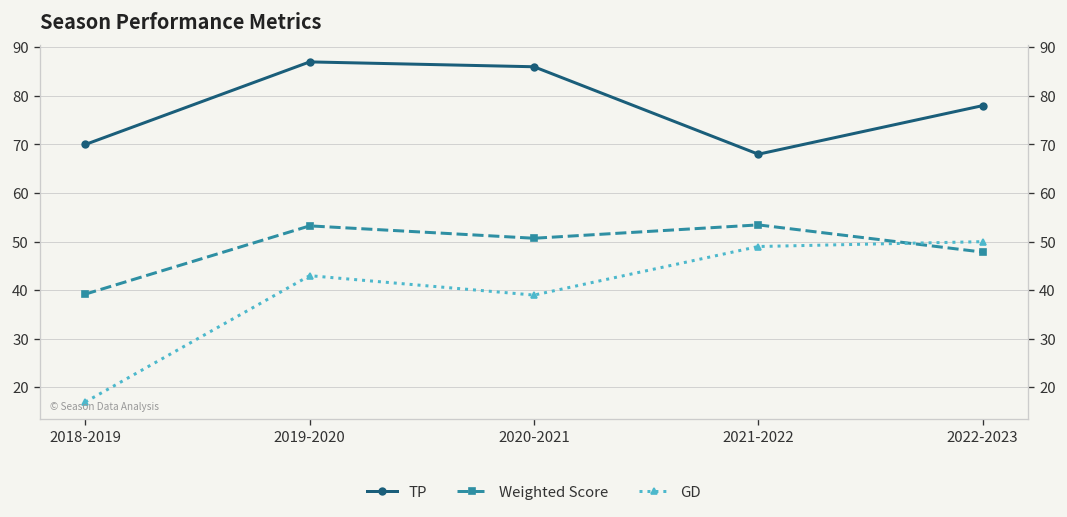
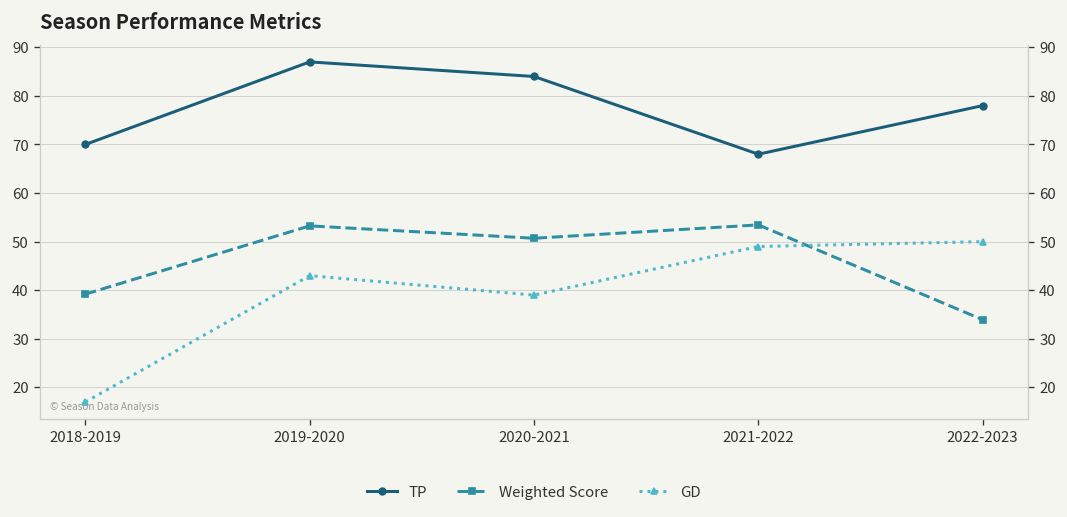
  {
    "TP": {
      "2018-2019": 70,
      "2019-2020": 87,
-     "2020-2021": 86,
+     "2020-2021": 84,
      "2021-2022": 68,
      "2022-2023": 78
    },
    "Weighted Score": {
      "2018-2019": 39,
      "2019-2020": 53,
      "2020-2021": 51,
      "2021-2022": 53,
-     "2022-2023": 48
+     "2022-2023": 34
    },
    "GD": {
      "2018-2019": 17,
      "2019-2020": 43,
      "2020-2021": 39,
      "2021-2022": 49,
      "2022-2023": 50
    }
  }
